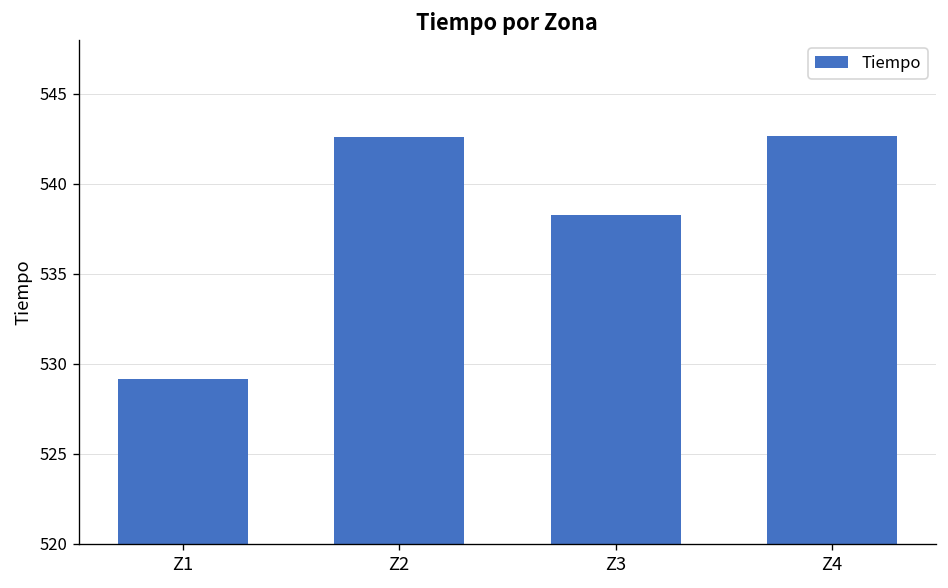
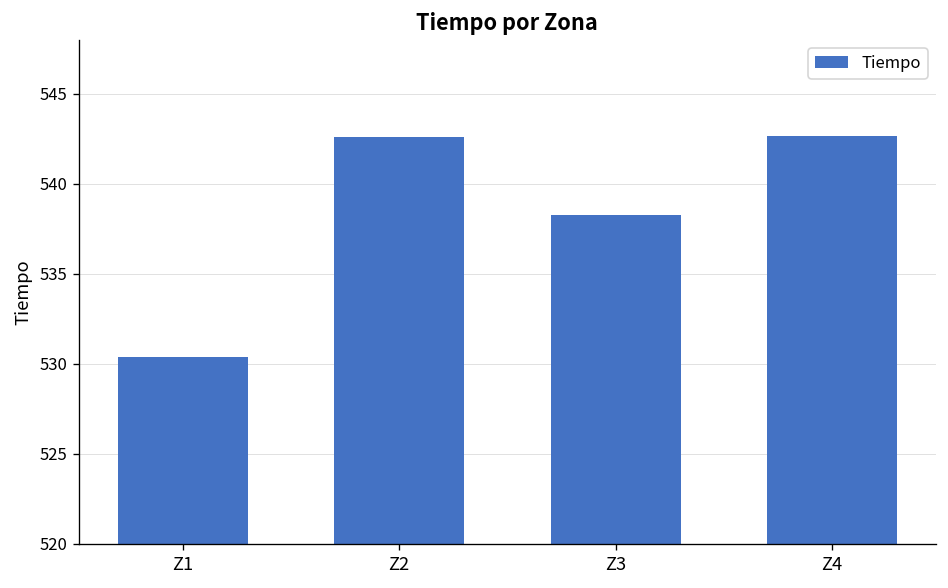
  {
-   "Z1": 529.2,
+   "Z1": 530.4,
    "Z2": 542.6,
    "Z3": 538.3,
    "Z4": 542.7
  }
